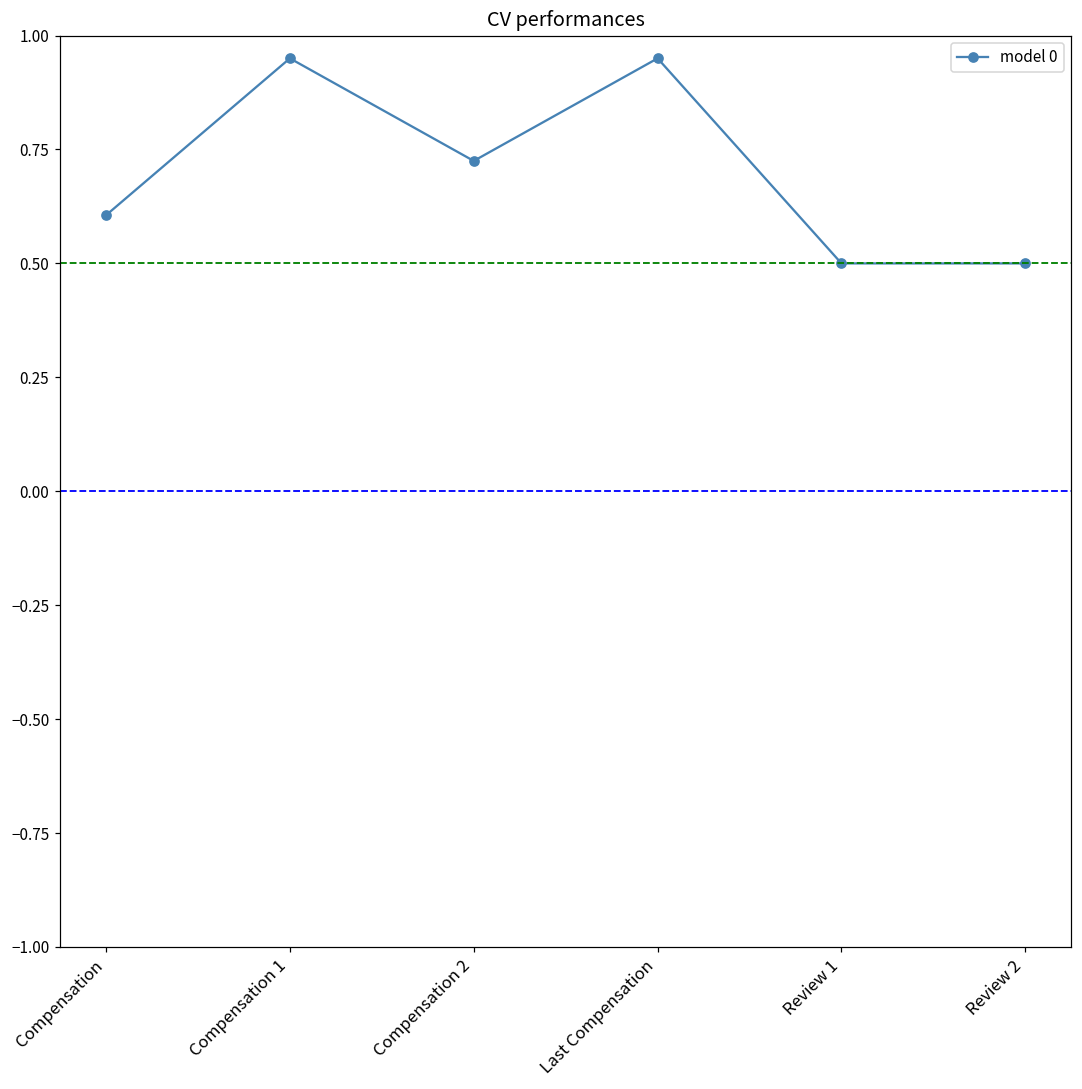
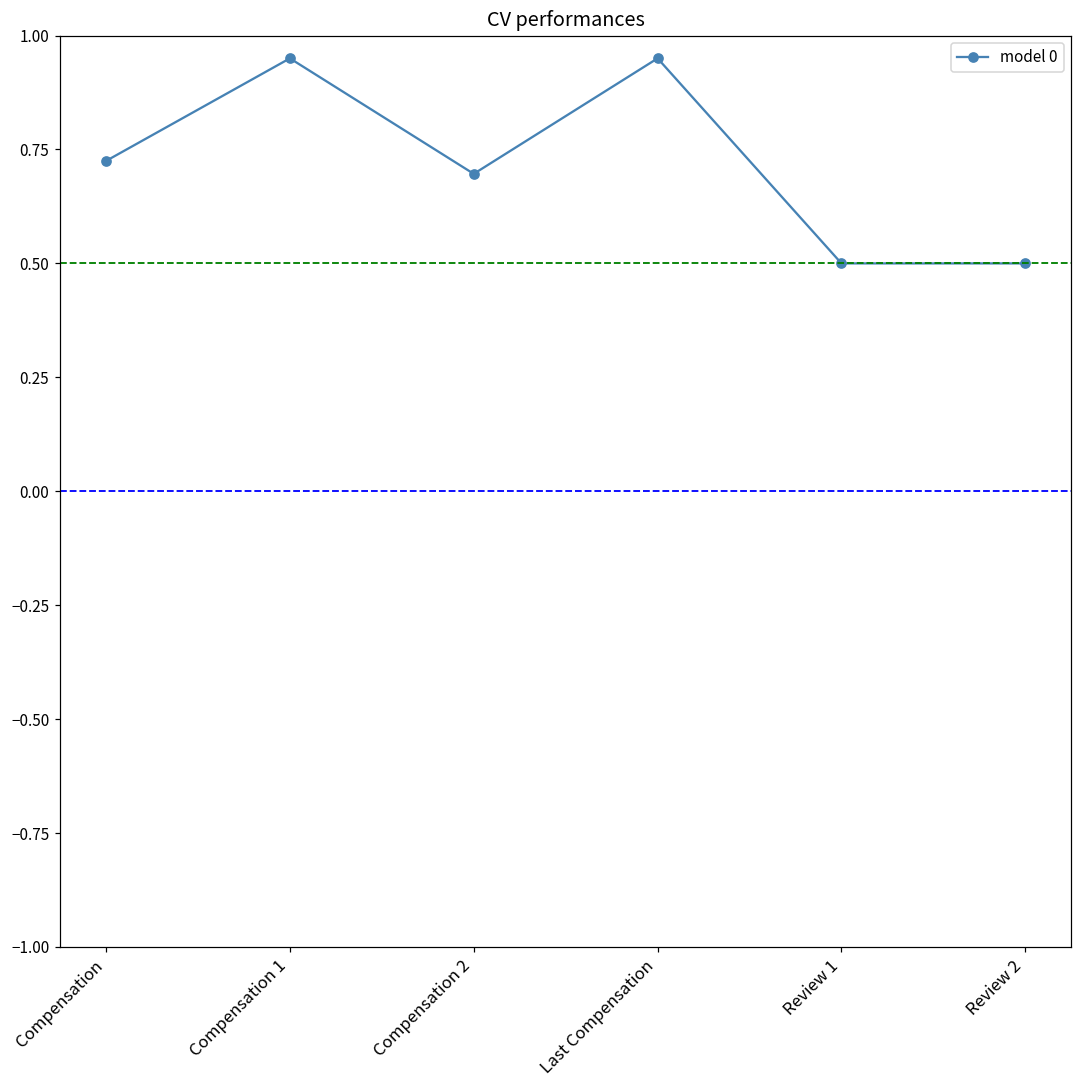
  {
-   "Compensation": 0.61,
+   "Compensation": 0.72,
    "Compensation 1": 0.95,
-   "Compensation 2": 0.72,
+   "Compensation 2": 0.70,
    "Last Compensation": 0.95,
    "Review 1": 0.50,
    "Review 2": 0.50
  }
